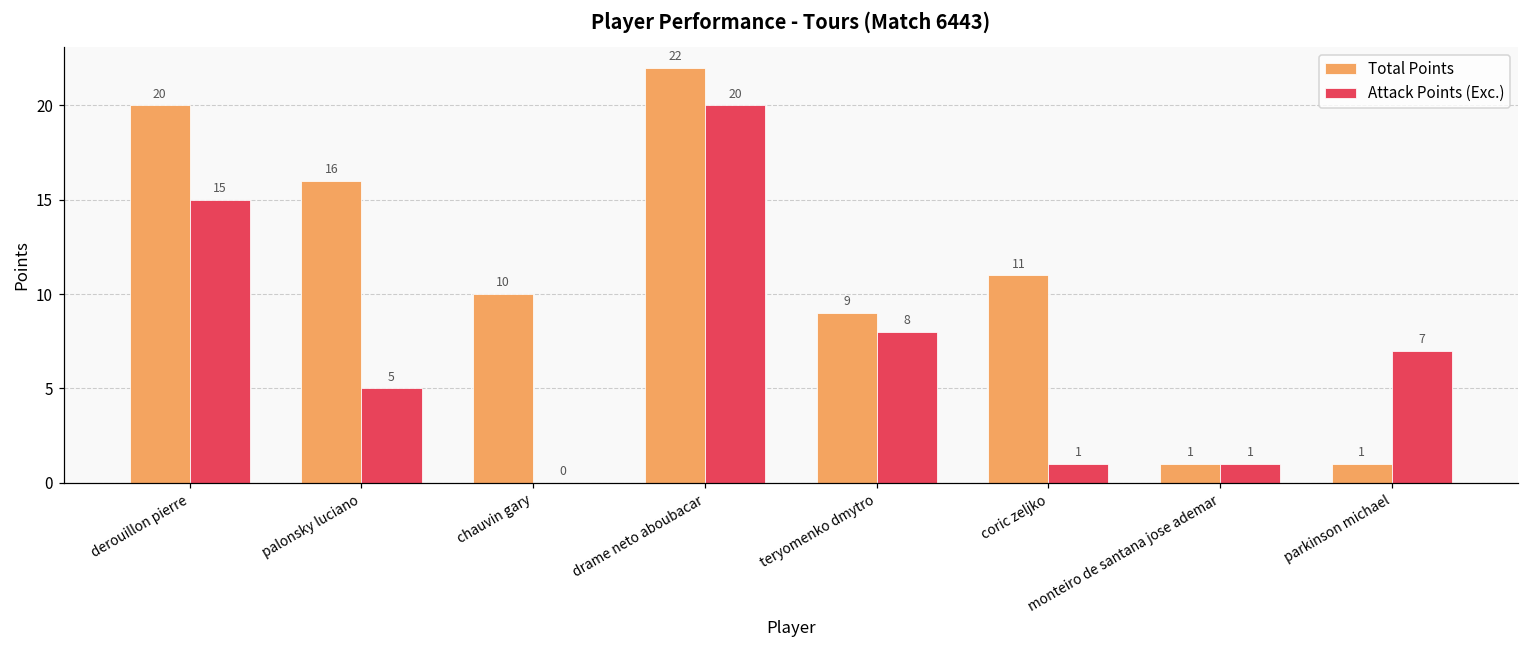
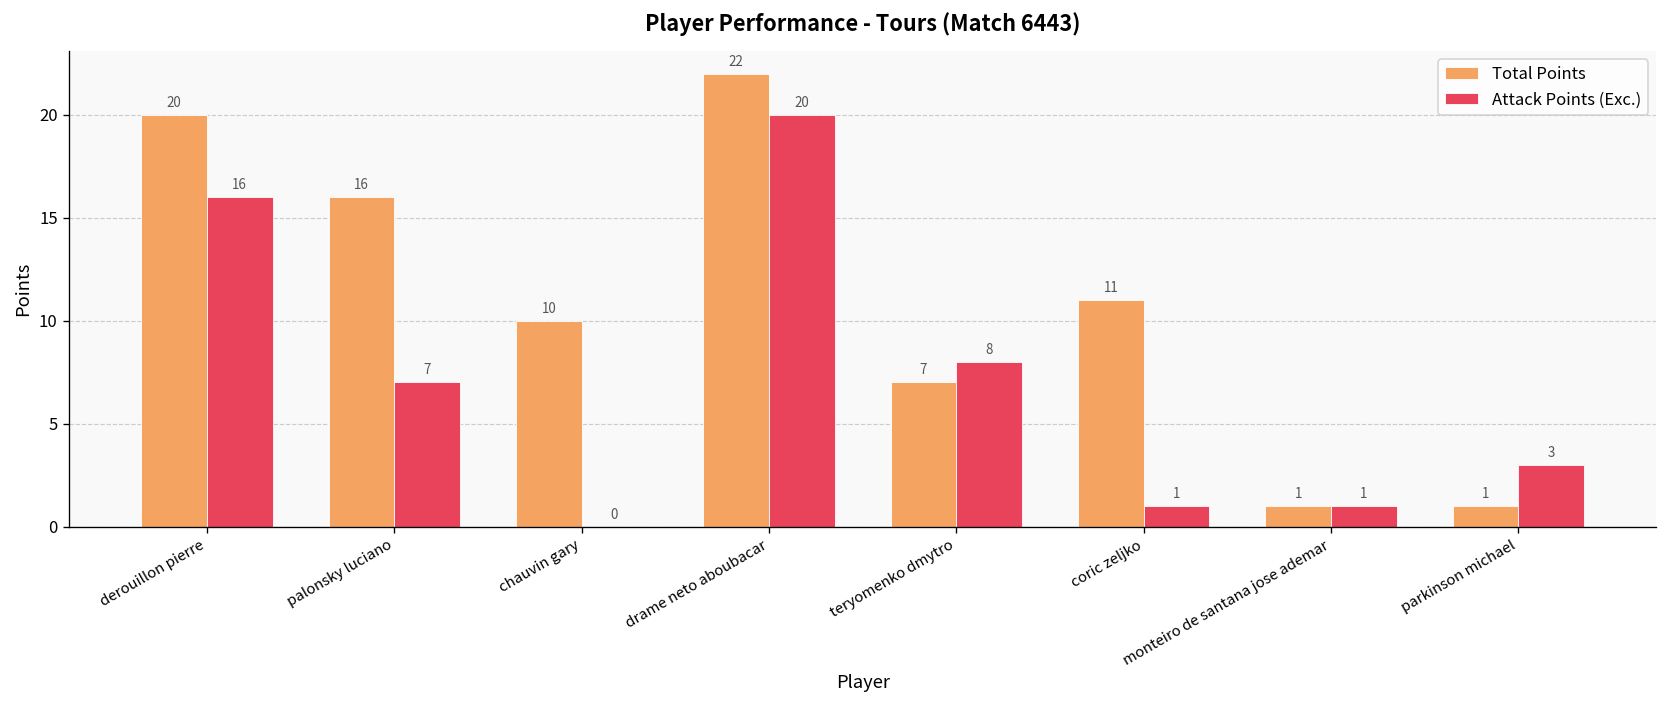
  {
    "Total Points": {
      "derouillon pierre": 20,
      "palonsky luciano": 16,
      "chauvin gary": 10,
      "drame neto aboubacar": 22,
-     "teryomenko dmytro": 9,
+     "teryomenko dmytro": 7,
      "coric zeljko": 11,
      "monteiro de santana jose ademar": 1,
      "parkinson michael": 1
    },
    "Attack Points (Exc.)": {
-     "derouillon pierre": 15,
-     "palonsky luciano": 5,
+     "derouillon pierre": 16,
+     "palonsky luciano": 7,
      "chauvin gary": 0,
      "drame neto aboubacar": 20,
      "teryomenko dmytro": 8,
      "coric zeljko": 1,
      "monteiro de santana jose ademar": 1,
-     "parkinson michael": 7
+     "parkinson michael": 3
    }
  }
